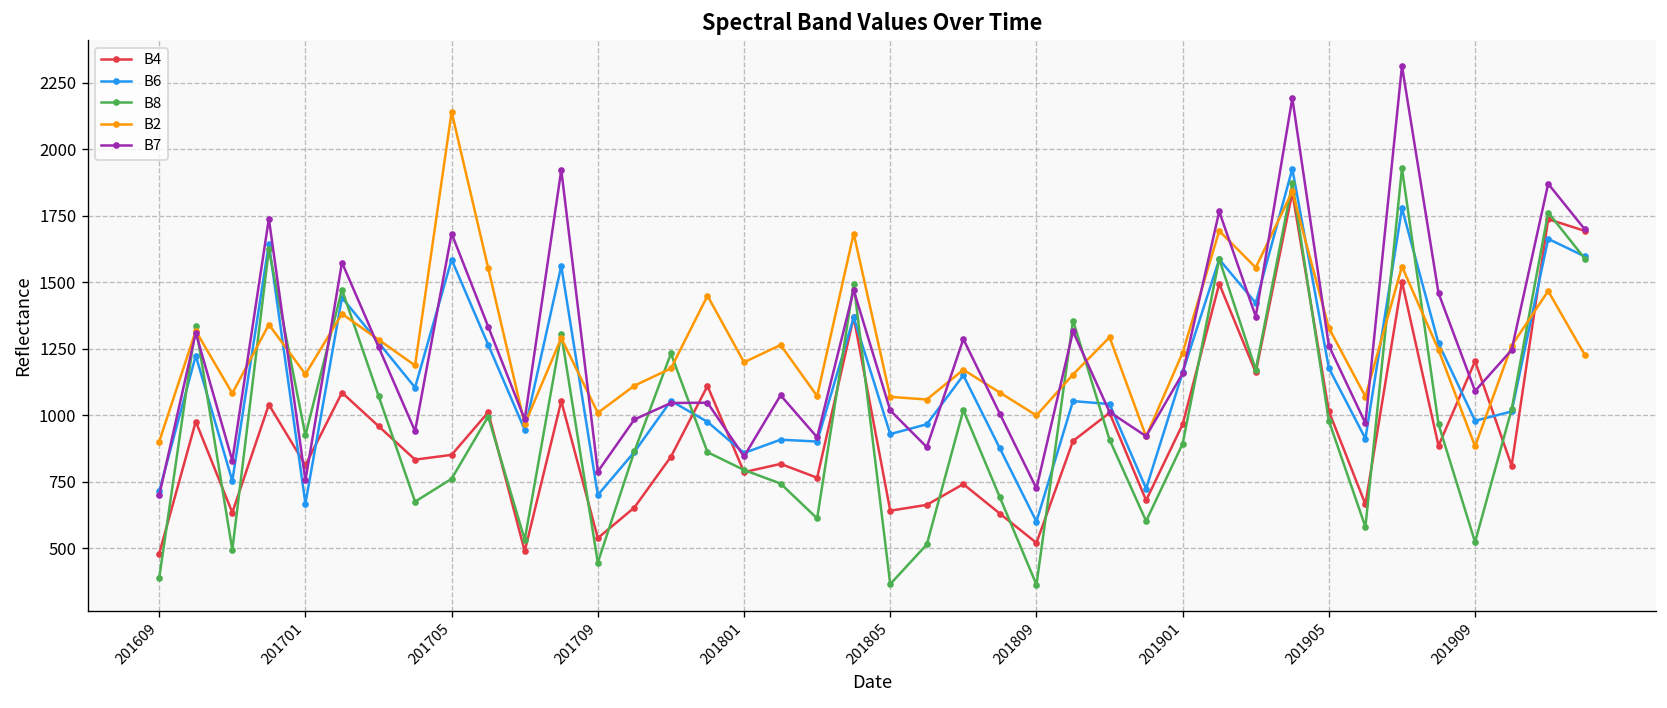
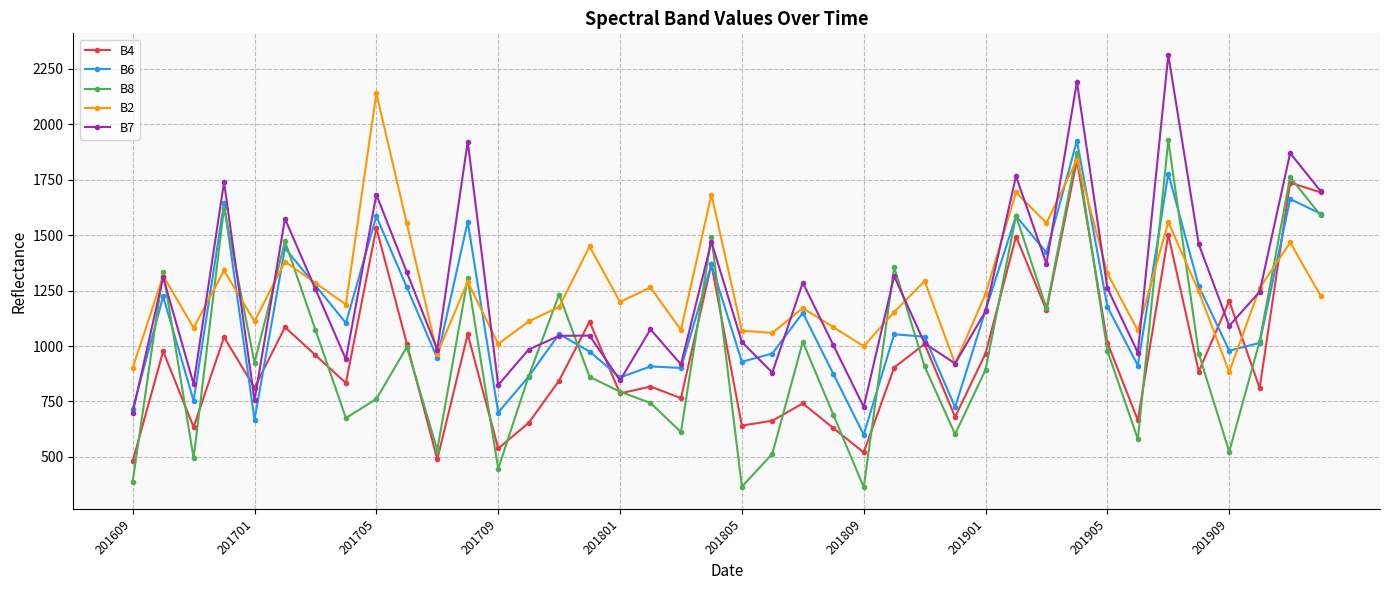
  {
    "B4": {
      "201609": 480,
      "201701": 810,
-     "201705": 850,
+     "201705": 1530,
      "201709": 540,
      "201805": 640,
      "201809": 520,
      "201901": 970,
      "201905": 1020,
      "201909": 1200
    },
    "B6": {
      "201609": 710,
      "201701": 670,
      "201705": 1590,
      "201709": 700,
      "201801": 860,
      "201805": 930,
      "201809": 600,
      "201905": 1180,
      "201909": 980
    },
    "B8": {
      "201609": 390,
      "201701": 920,
      "201705": 760,
      "201709": 450,
      "201805": 370,
      "201809": 360,
      "201901": 890,
      "201905": 980,
      "201909": 520
    },
    "B2": {
      "201609": 900,
-     "201701": 1150,
+     "201701": 1110,
      "201705": 2140,
      "201709": 1010,
      "201801": 1200,
      "201805": 1070,
      "201809": 1000,
      "201901": 1240,
      "201905": 1330,
      "201909": 880
    },
    "B7": {
      "201609": 700,
      "201701": 760,
      "201705": 1680,
-     "201709": 790,
+     "201709": 820,
      "201801": 850,
      "201805": 1020,
      "201809": 730,
      "201905": 1260,
      "201909": 1090
    }
  }
